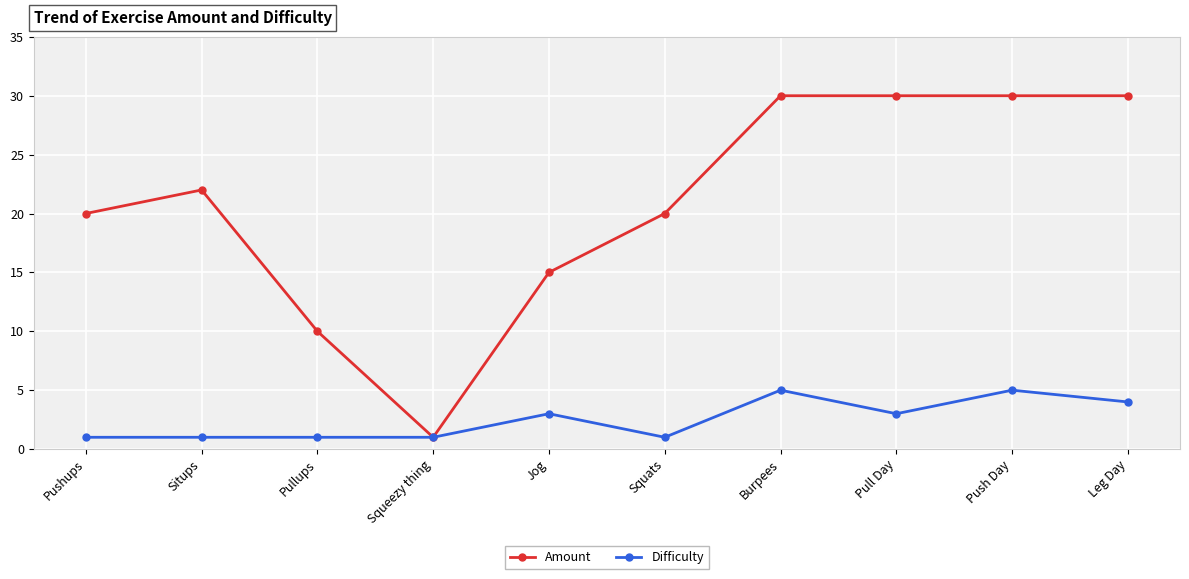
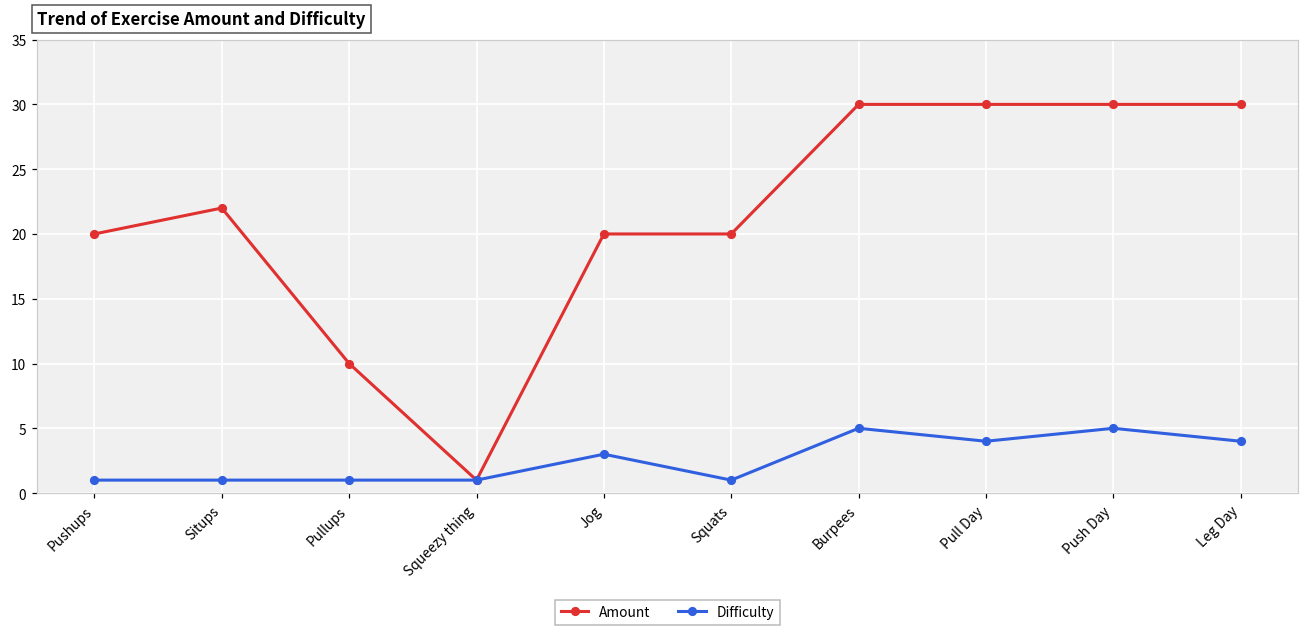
  {
    "Amount": {
      "Pushups": 20,
      "Situps": 22,
      "Pullups": 10,
-     "Jog": 15,
+     "Jog": 20,
      "Squats": 20,
      "Burpees": 30,
      "Pull Day": 30,
      "Push Day": 30,
      "Leg Day": 30
    },
    "Difficulty": {
      "Pushups": 1,
      "Situps": 1,
      "Pullups": 1,
      "Jog": 3,
      "Squats": 1,
      "Burpees": 5,
-     "Pull Day": 3,
+     "Pull Day": 4,
      "Push Day": 5,
      "Leg Day": 4
    }
  }
